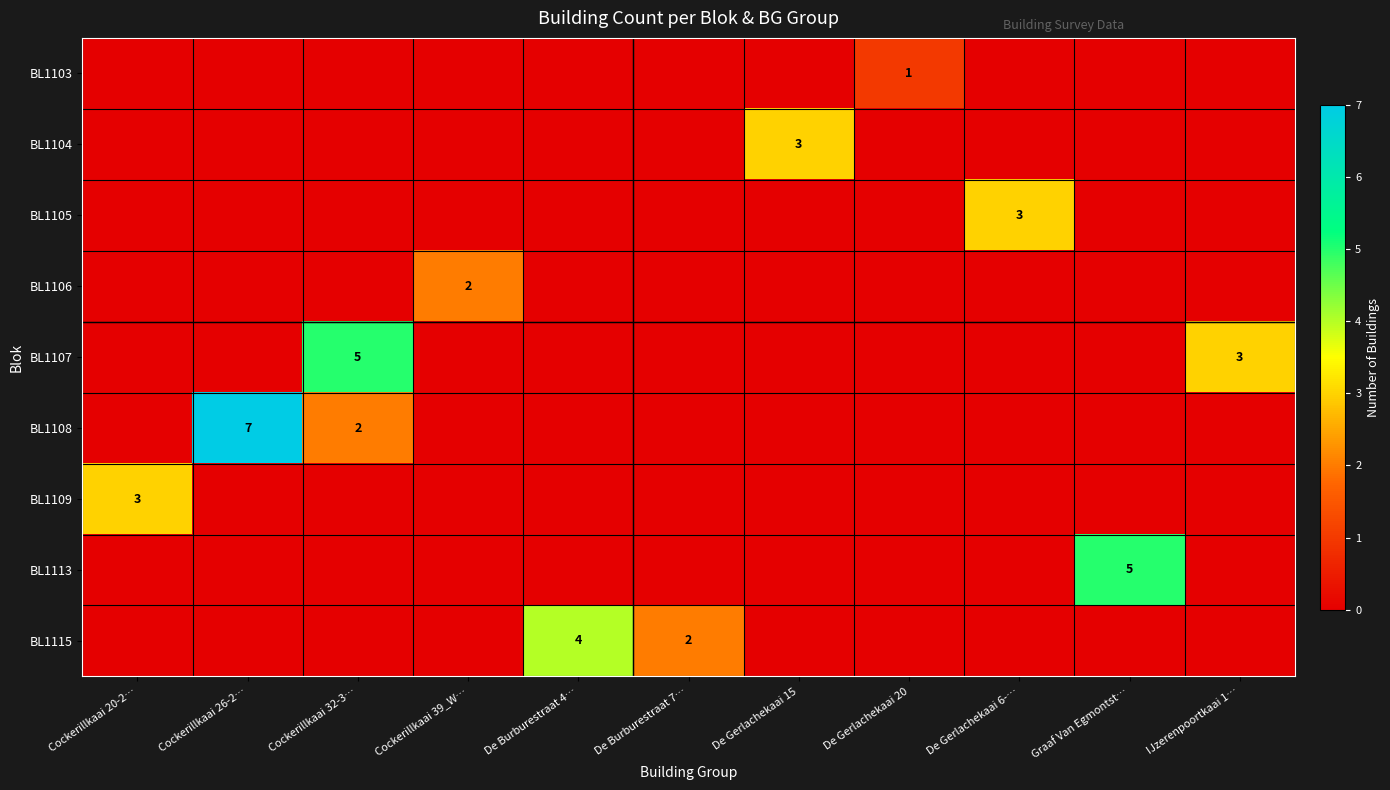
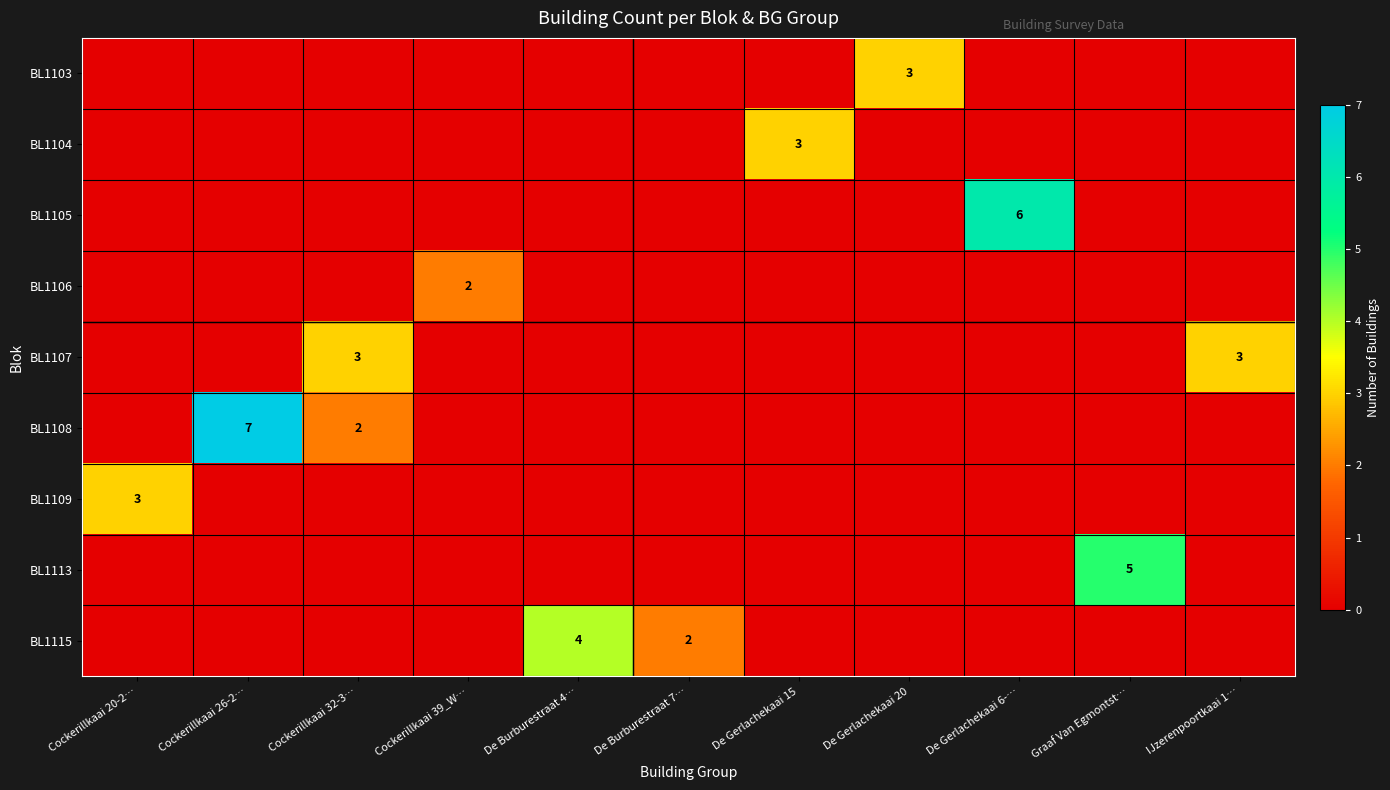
  {
    "BL1103": {
-     "De Gerlachekaai 20": 1
+     "De Gerlachekaai 20": 3
    },
    "BL1104": {
      "De Gerlachekaai 15": 3
    },
    "BL1105": {
-     "De Gerlachekaai 6-…": 3
+     "De Gerlachekaai 6-…": 6
    },
    "BL1106": {
      "Cockerillkaai 39_W…": 2
    },
    "BL1107": {
-     "Cockerillkaai 32-3…": 5,
+     "Cockerillkaai 32-3…": 3,
      "IJzerenpoortkaai 1…": 3
    },
    "BL1108": {
      "Cockerillkaai 26-2…": 7,
      "Cockerillkaai 32-3…": 2
    },
    "BL1109": {
      "Cockerillkaai 20-2…": 3
    },
    "BL1113": {
      "Graaf Van Egmontst…": 5
    },
    "BL1115": {
      "De Burburestraat 4…": 4,
      "De Burburestraat 7…": 2
    }
  }
